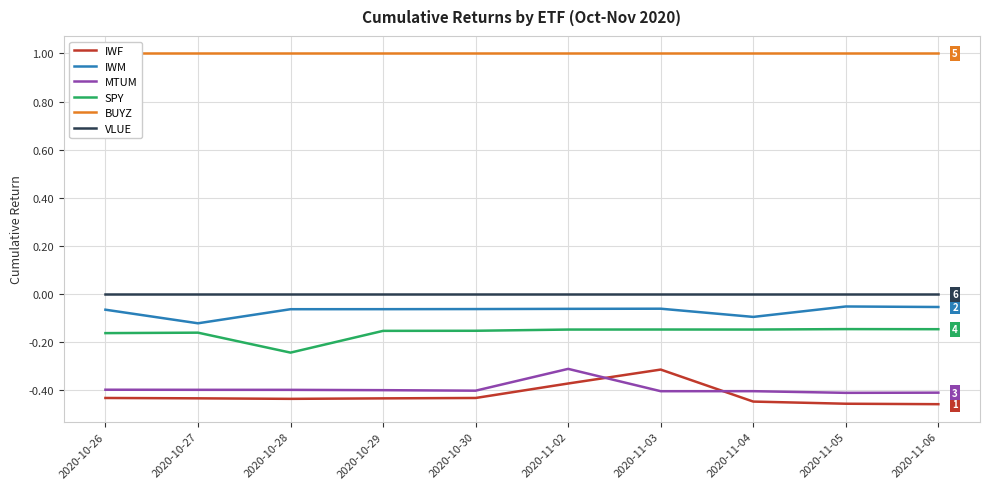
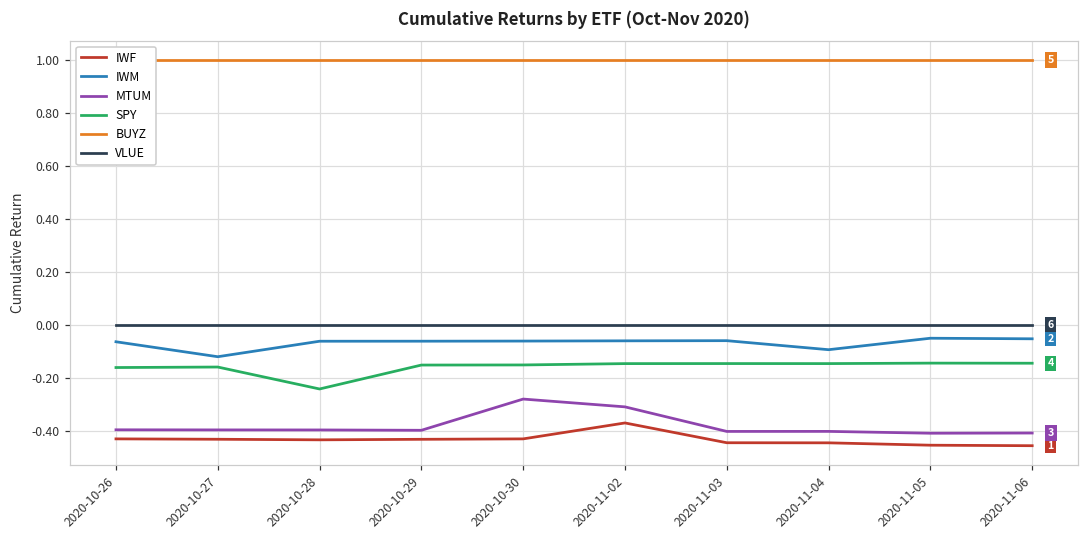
  {
    "IWF": {
      "2020-10-26": -0.43,
      "2020-10-27": -0.43,
      "2020-10-28": -0.43,
      "2020-10-29": -0.43,
      "2020-10-30": -0.43,
      "2020-11-02": -0.37,
-     "2020-11-03": -0.31,
+     "2020-11-03": -0.45,
      "2020-11-04": -0.45,
      "2020-11-05": -0.46
    },
    "IWM": {
      "2020-10-26": -0.06,
      "2020-10-27": -0.12,
      "2020-10-28": -0.06,
      "2020-10-29": -0.06,
      "2020-10-30": -0.06,
      "2020-11-02": -0.06,
      "2020-11-03": -0.06,
      "2020-11-04": -0.09,
      "2020-11-05": -0.05
    },
    "MTUM": {
      "2020-10-26": -0.40,
      "2020-10-27": -0.40,
      "2020-10-28": -0.40,
      "2020-10-29": -0.40,
-     "2020-10-30": -0.40,
+     "2020-10-30": -0.28,
      "2020-11-02": -0.31,
      "2020-11-03": -0.40,
      "2020-11-04": -0.40,
      "2020-11-05": -0.41
    },
    "SPY": {
      "2020-10-26": -0.16,
      "2020-10-27": -0.16,
      "2020-10-28": -0.24,
      "2020-10-29": -0.15,
      "2020-10-30": -0.15,
      "2020-11-02": -0.15,
      "2020-11-03": -0.15,
      "2020-11-04": -0.15,
      "2020-11-05": -0.15
    },
    "BUYZ": {
      "2020-10-27": 1.00,
      "2020-10-28": 1.00,
      "2020-10-29": 1.00,
      "2020-10-30": 1.00,
      "2020-11-02": 1.00,
      "2020-11-03": 1.00,
      "2020-11-04": 1.00,
      "2020-11-05": 1.00
    },
    "VLUE": {
      "2020-10-26": 0.00,
      "2020-10-27": 0.00,
      "2020-10-28": 0.00,
      "2020-10-29": 0.00,
      "2020-10-30": 0.00,
      "2020-11-02": 0.00,
      "2020-11-03": 0.00,
      "2020-11-04": 0.00,
      "2020-11-05": 0.00
    }
  }
